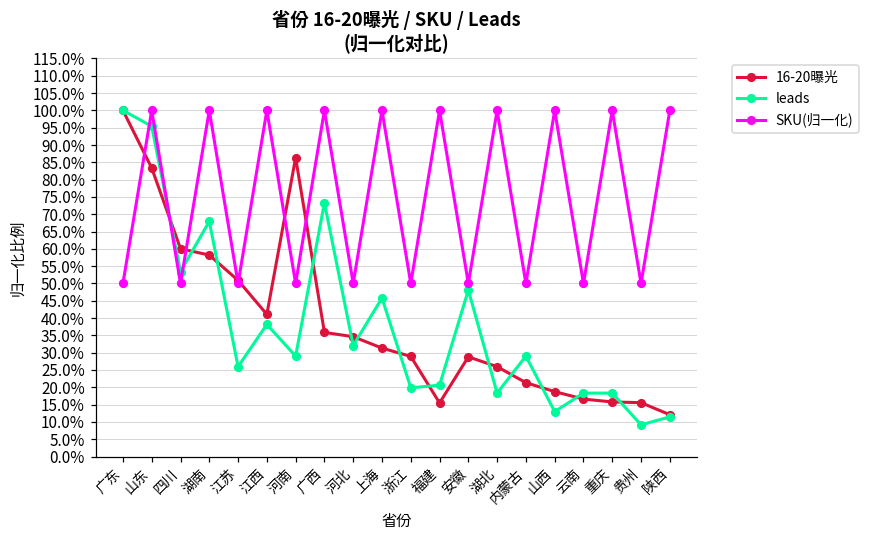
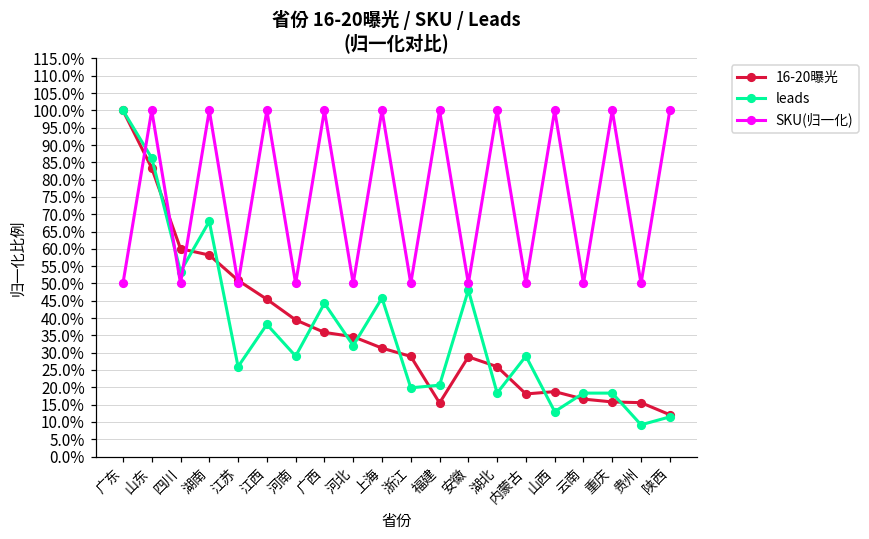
  {
    "16-20曝光": {
      "山东": "83%",
      "四川": "60%",
      "湖南": "58%",
      "江苏": "51%",
-     "江西": "41%",
-     "河南": "86%",
+     "江西": "45%",
+     "河南": "39%",
      "广西": "36%",
      "河北": "35%",
      "上海": "31%",
      "浙江": "29%",
      "福建": "15%",
      "安徽": "29%",
      "湖北": "26%",
-     "内蒙古": "21%",
+     "内蒙古": "18%",
      "山西": "19%",
      "云南": "17%",
      "重庆": "16%",
      "贵州": "16%"
    },
    "leads": {
-     "山东": "95%",
+     "山东": "86%",
      "四川": "53%",
      "湖南": "68%",
      "江苏": "26%",
      "江西": "38%",
      "河南": "29%",
-     "广西": "73%",
+     "广西": "44%",
      "河北": "32%",
      "上海": "46%",
      "浙江": "20%",
      "福建": "21%",
      "安徽": "48%",
      "湖北": "18%",
      "内蒙古": "29%",
      "山西": "13%",
      "云南": "18%",
      "重庆": "18%",
      "贵州": "9%"
    },
    "SKU(归一化)": {
      "广东": "50%",
      "山东": "100%",
      "四川": "50%",
      "湖南": "100%",
      "江苏": "50%",
      "江西": "100%",
      "河南": "50%",
      "广西": "100%",
      "河北": "50%",
      "上海": "100%",
      "浙江": "50%",
      "福建": "100%",
      "安徽": "50%",
      "湖北": "100%",
      "内蒙古": "50%",
      "山西": "100%",
      "云南": "50%",
      "重庆": "100%",
      "贵州": "50%",
      "陕西": "100%"
    }
  }
